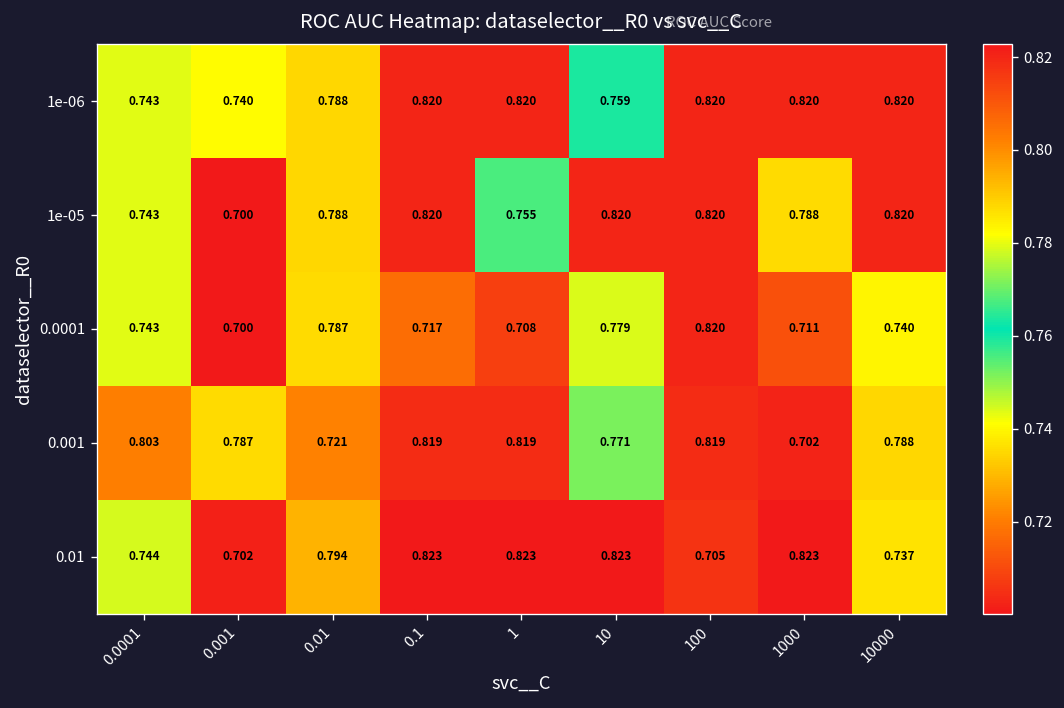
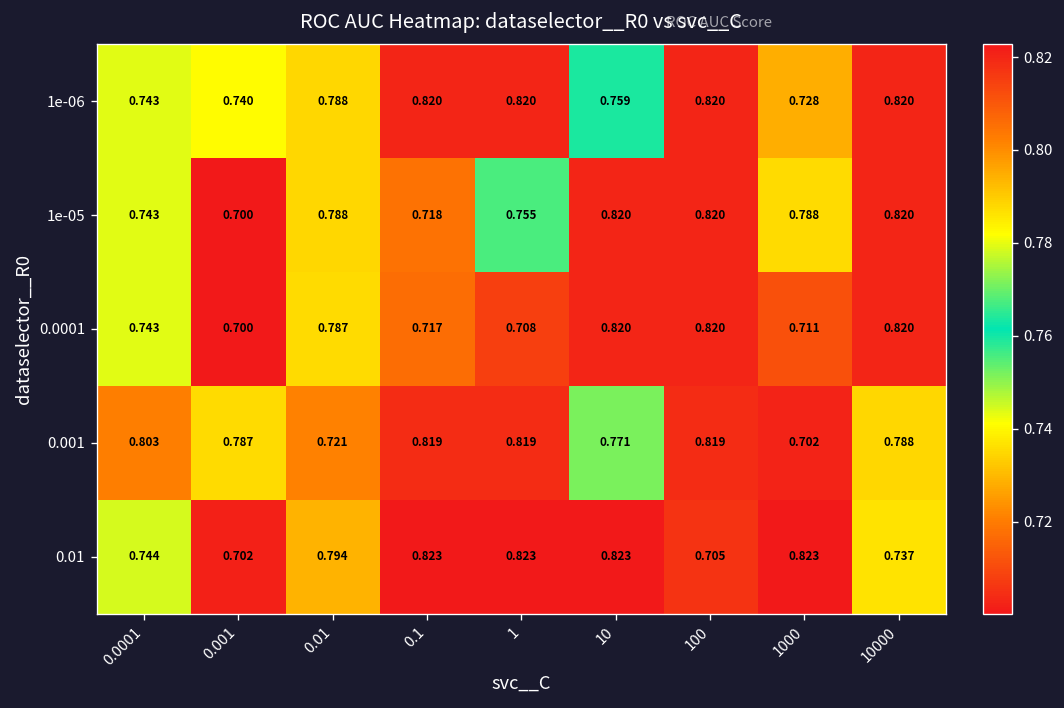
  {
    "1e-06": {
      "0.0001": 0.743,
      "0.001": 0.740,
      "0.01": 0.788,
      "0.1": 0.820,
      "1": 0.820,
      "10": 0.759,
      "100": 0.820,
-     "1000": 0.820,
+     "1000": 0.728,
      "10000": 0.820
    },
    "1e-05": {
      "0.0001": 0.743,
      "0.001": 0.700,
      "0.01": 0.788,
-     "0.1": 0.820,
+     "0.1": 0.718,
      "1": 0.755,
      "10": 0.820,
      "100": 0.820,
      "1000": 0.788,
      "10000": 0.820
    },
    "0.0001": {
      "0.0001": 0.743,
      "0.001": 0.700,
      "0.01": 0.787,
      "0.1": 0.717,
      "1": 0.708,
-     "10": 0.779,
+     "10": 0.820,
      "100": 0.820,
      "1000": 0.711,
-     "10000": 0.740
+     "10000": 0.820
    },
    "0.001": {
      "0.0001": 0.803,
      "0.001": 0.787,
      "0.01": 0.721,
      "0.1": 0.819,
      "1": 0.819,
      "10": 0.771,
      "100": 0.819,
      "1000": 0.702,
      "10000": 0.788
    },
    "0.01": {
      "0.0001": 0.744,
      "0.001": 0.702,
      "0.01": 0.794,
      "0.1": 0.823,
      "1": 0.823,
      "10": 0.823,
      "100": 0.705,
      "1000": 0.823,
      "10000": 0.737
    }
  }
